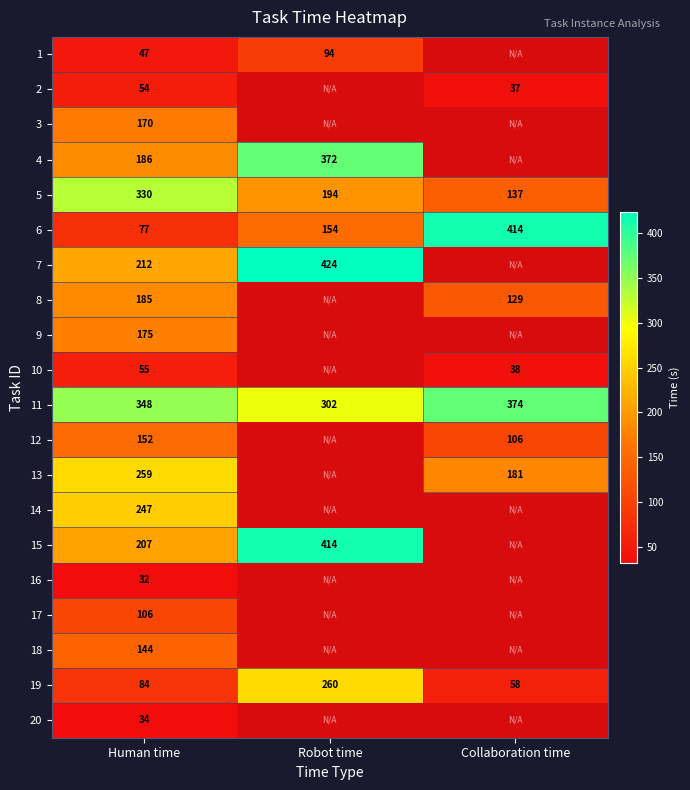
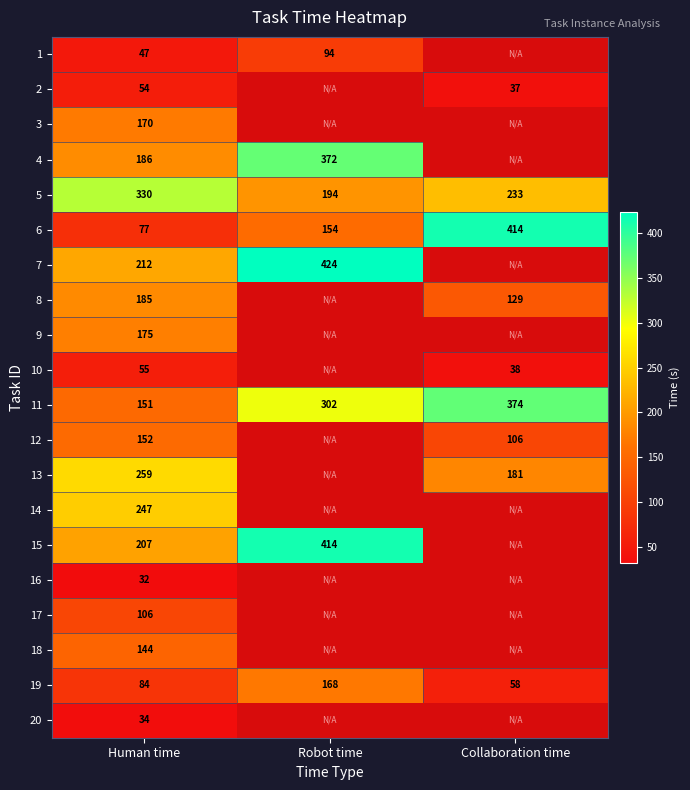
  {
    "1": {
      "Human time": 47,
      "Robot time": 94
    },
    "2": {
      "Human time": 54,
      "Collaboration time": 37
    },
    "3": {
      "Human time": 170
    },
    "4": {
      "Human time": 186,
      "Robot time": 372
    },
    "5": {
      "Human time": 330,
      "Robot time": 194,
-     "Collaboration time": 137
+     "Collaboration time": 233
    },
    "6": {
      "Human time": 77,
      "Robot time": 154,
      "Collaboration time": 414
    },
    "7": {
      "Human time": 212,
      "Robot time": 424
    },
    "8": {
      "Human time": 185,
      "Collaboration time": 129
    },
    "9": {
      "Human time": 175
    },
    "10": {
      "Human time": 55,
      "Collaboration time": 38
    },
    "11": {
-     "Human time": 348,
+     "Human time": 151,
      "Robot time": 302,
      "Collaboration time": 374
    },
    "12": {
      "Human time": 152,
      "Collaboration time": 106
    },
    "13": {
      "Human time": 259,
      "Collaboration time": 181
    },
    "14": {
      "Human time": 247
    },
    "15": {
      "Human time": 207,
      "Robot time": 414
    },
    "16": {
      "Human time": 32
    },
    "17": {
      "Human time": 106
    },
    "18": {
      "Human time": 144
    },
    "19": {
      "Human time": 84,
-     "Robot time": 260,
+     "Robot time": 168,
      "Collaboration time": 58
    },
    "20": {
      "Human time": 34
    }
  }
